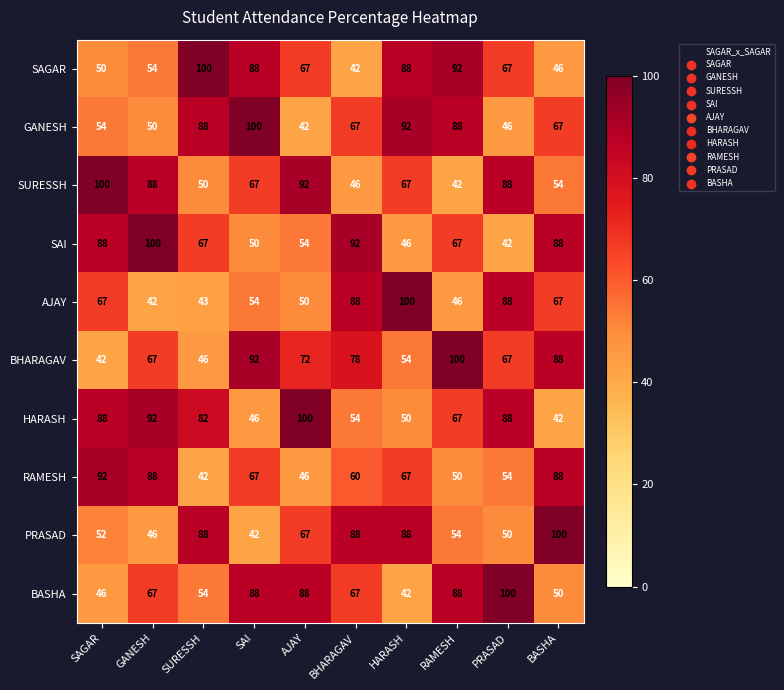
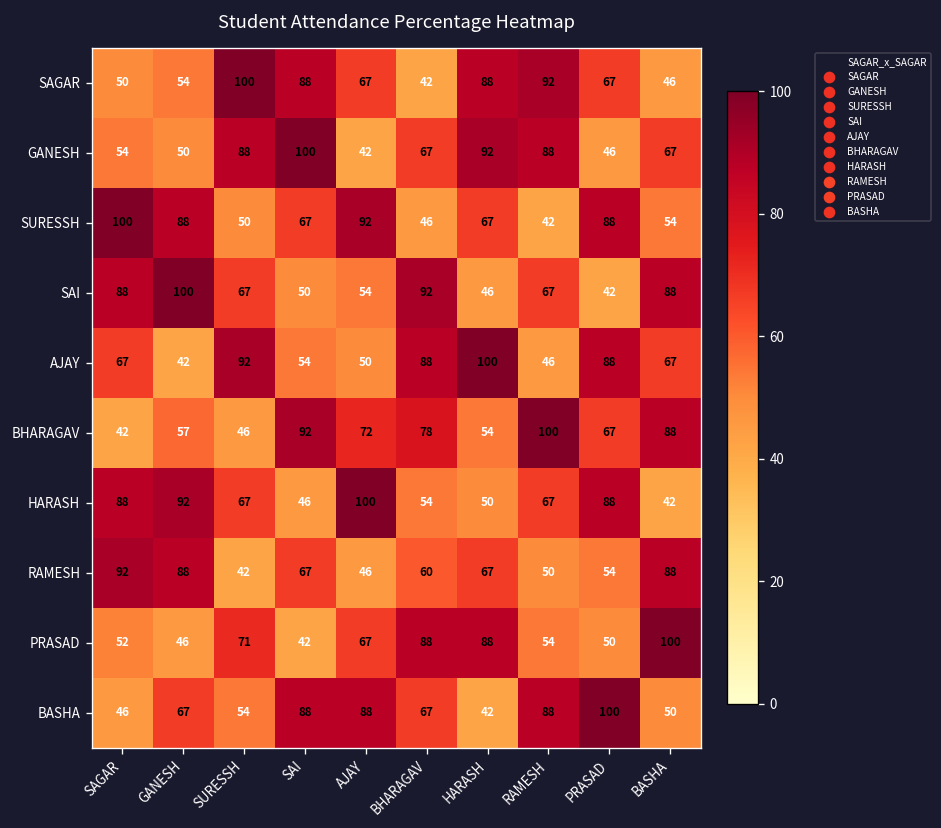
  {
    "AJAY": {
-     "SURESSH": 43
+     "SURESSH": 92
    },
    "BHARAGAV": {
-     "GANESH": 67
+     "GANESH": 57
    },
    "HARASH": {
-     "SURESSH": 82
+     "SURESSH": 67
    },
    "PRASAD": {
-     "SURESSH": 88
+     "SURESSH": 71
    }
  }
